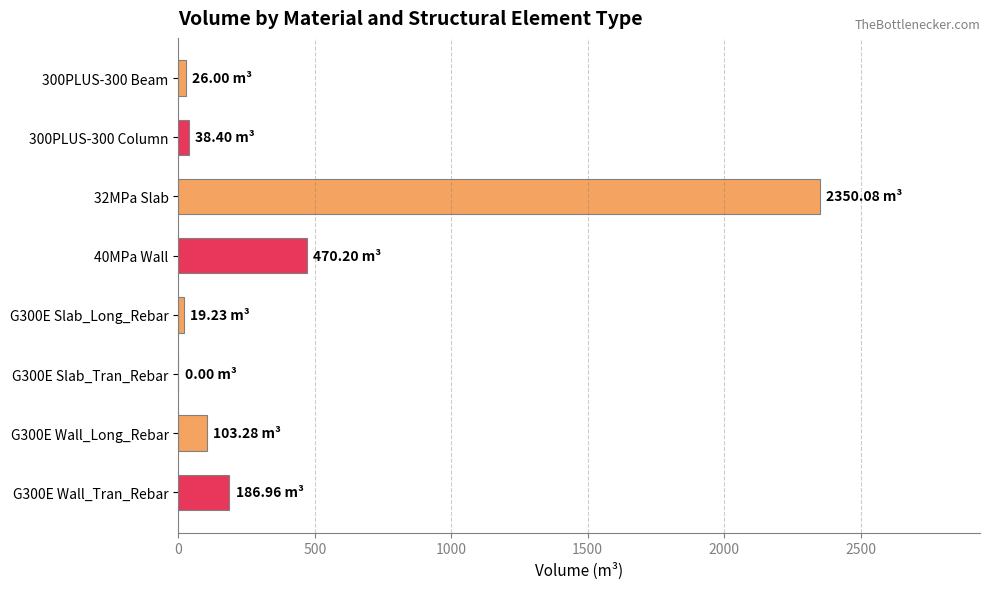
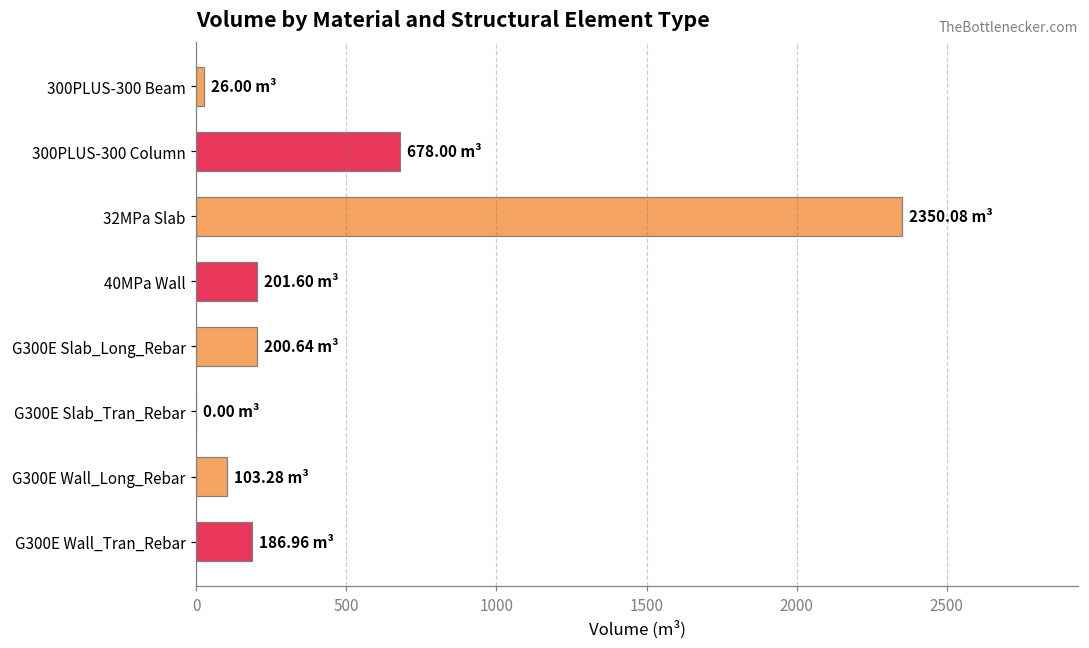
  {
    "300PLUS-300 Beam": 26.00,
-   "300PLUS-300 Column": 38.40,
+   "300PLUS-300 Column": 678.00,
    "32MPa Slab": 2350.08,
-   "40MPa Wall": 470.20,
-   "G300E Slab_Long_Rebar": 19.23,
+   "40MPa Wall": 201.60,
+   "G300E Slab_Long_Rebar": 200.64,
    "G300E Slab_Tran_Rebar": 0.00,
    "G300E Wall_Long_Rebar": 103.28,
    "G300E Wall_Tran_Rebar": 186.96
  }
